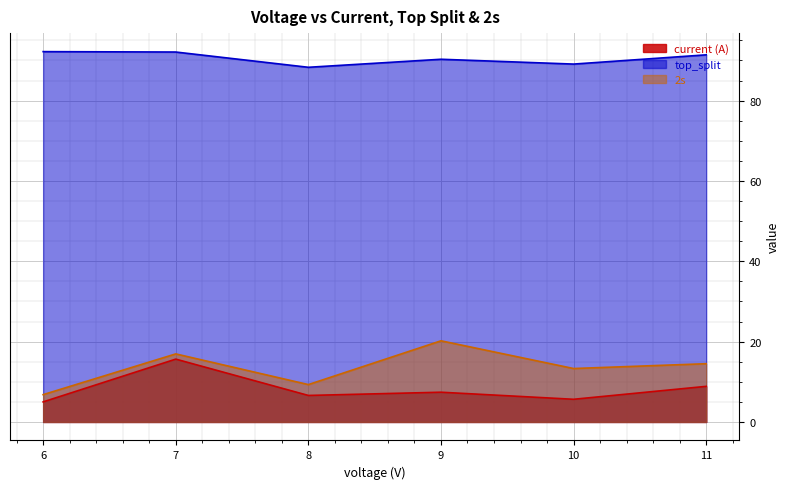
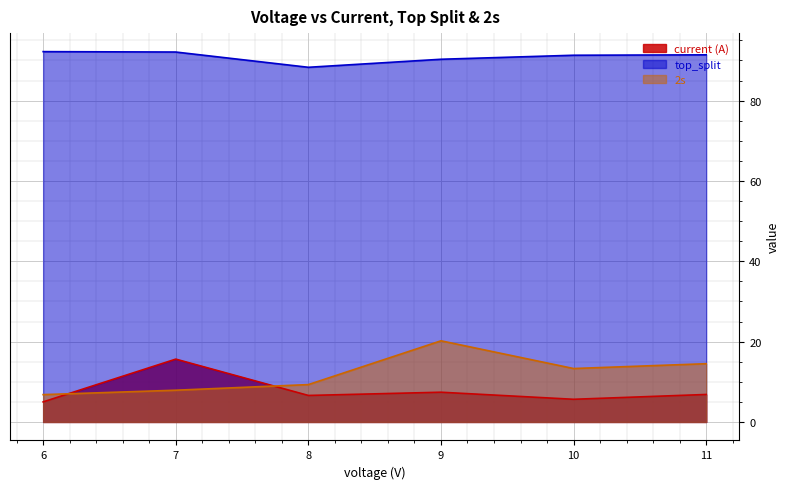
  {
    "current (A)": {
      "6": 5,
      "7": 16,
      "8": 7,
      "9": 7,
      "10": 6,
-     "11": 9
+     "11": 7
    },
    "top_split": {
      "6": 92,
      "7": 92,
      "8": 88,
      "9": 90,
-     "10": 89,
+     "10": 91,
      "11": 91
    },
    "2s": {
      "6": 7,
-     "7": 17,
+     "7": 8,
      "8": 9,
      "9": 20,
      "10": 13,
      "11": 15
    }
  }
